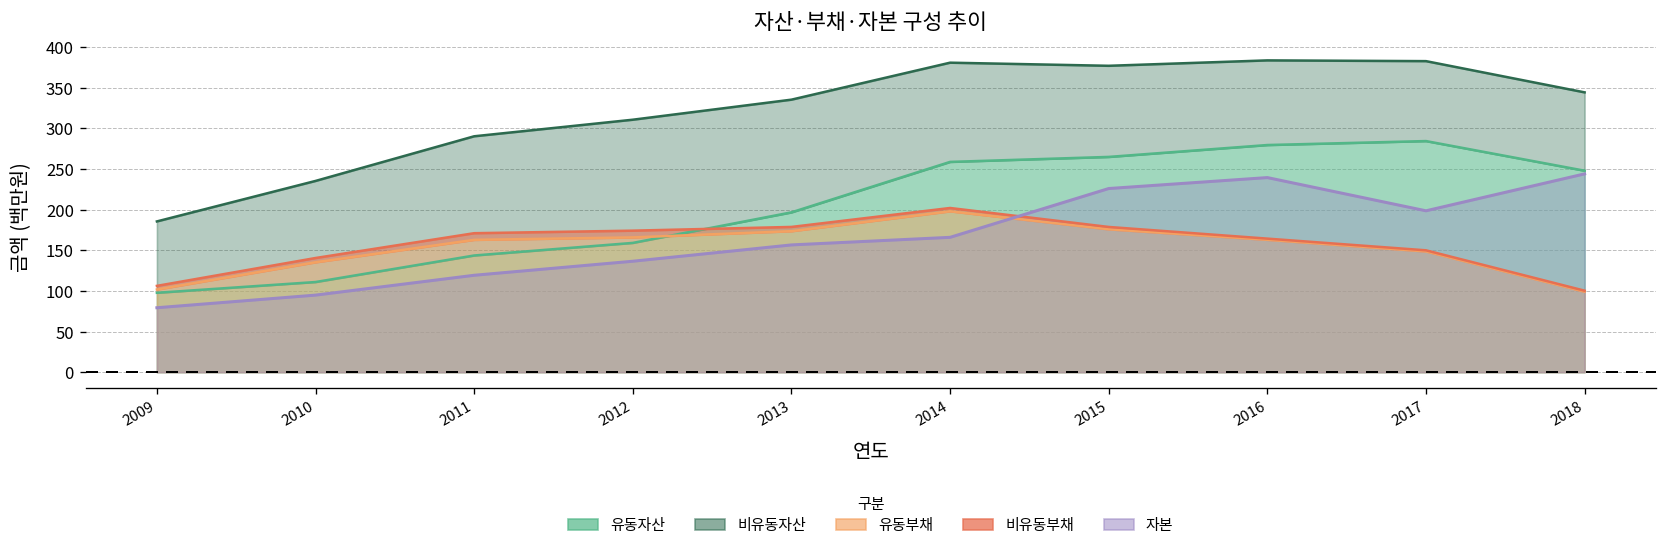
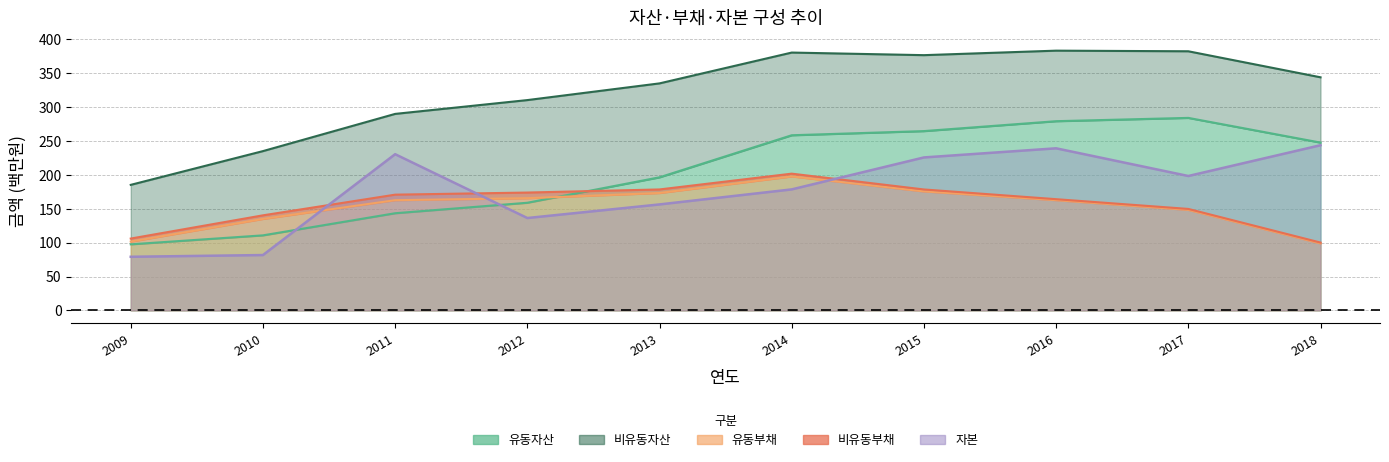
  {
    "자본": {
      "2009": 80,
-     "2010": 90,
-     "2011": 120,
+     "2010": 80,
+     "2011": 230,
      "2012": 140,
      "2013": 160,
-     "2014": 170,
+     "2014": 180,
      "2015": 230,
      "2016": 240,
      "2017": 200,
      "2018": 240
    }
  }
